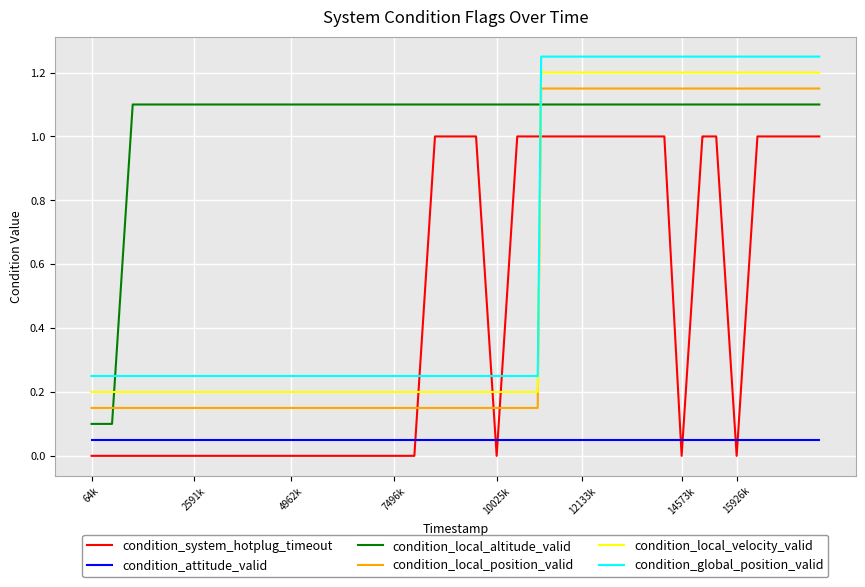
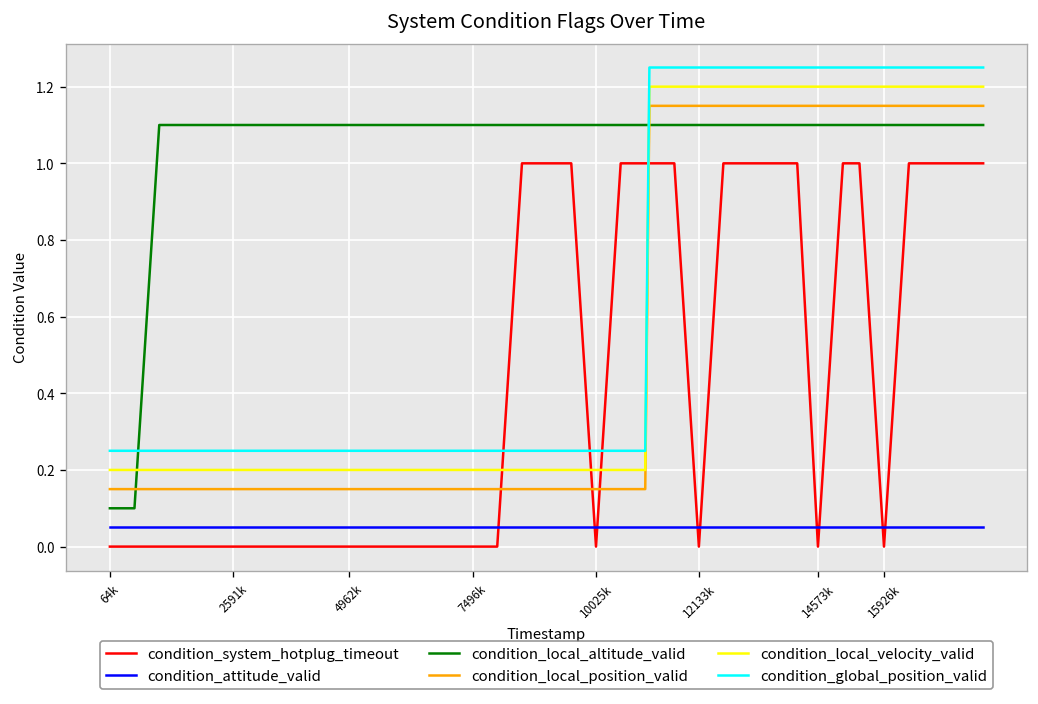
  {
    "condition_system_hotplug_timeout": {
      "64k": 0,
      "2591k": 0,
      "4962k": 0,
      "7496k": 0,
      "10025k": 0,
-     "12133k": 1,
+     "12133k": 0,
      "14573k": 0,
      "15926k": 0
    },
    "condition_attitude_valid": {
      "64k": 0.05,
      "2591k": 0.05,
      "4962k": 0.05,
      "7496k": 0.05,
      "10025k": 0.05,
      "12133k": 0.05,
      "14573k": 0.05,
      "15926k": 0.05
    },
    "condition_local_altitude_valid": {
      "64k": 0.10,
      "2591k": 1.10,
      "4962k": 1.10,
      "7496k": 1.10,
      "10025k": 1.10,
      "12133k": 1.10,
      "14573k": 1.10,
      "15926k": 1.10
    },
    "condition_local_position_valid": {
      "64k": 0.15,
      "2591k": 0.15,
      "4962k": 0.15,
      "7496k": 0.15,
      "10025k": 0.15,
      "12133k": 1.15,
      "14573k": 1.15,
      "15926k": 1.15
    },
    "condition_local_velocity_valid": {
      "64k": 0.20,
      "2591k": 0.20,
      "4962k": 0.20,
      "7496k": 0.20,
      "10025k": 0.20,
      "12133k": 1.20,
      "14573k": 1.20,
      "15926k": 1.20
    },
    "condition_global_position_valid": {
      "64k": 0.25,
      "2591k": 0.25,
      "4962k": 0.25,
      "7496k": 0.25,
      "10025k": 0.25,
      "12133k": 1.25,
      "14573k": 1.25,
      "15926k": 1.25
    }
  }
